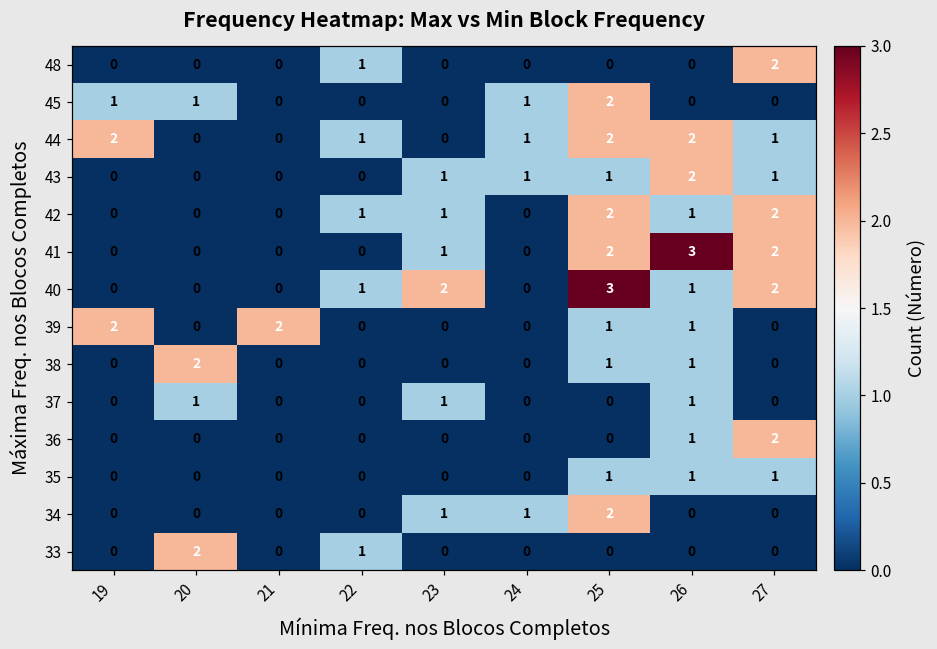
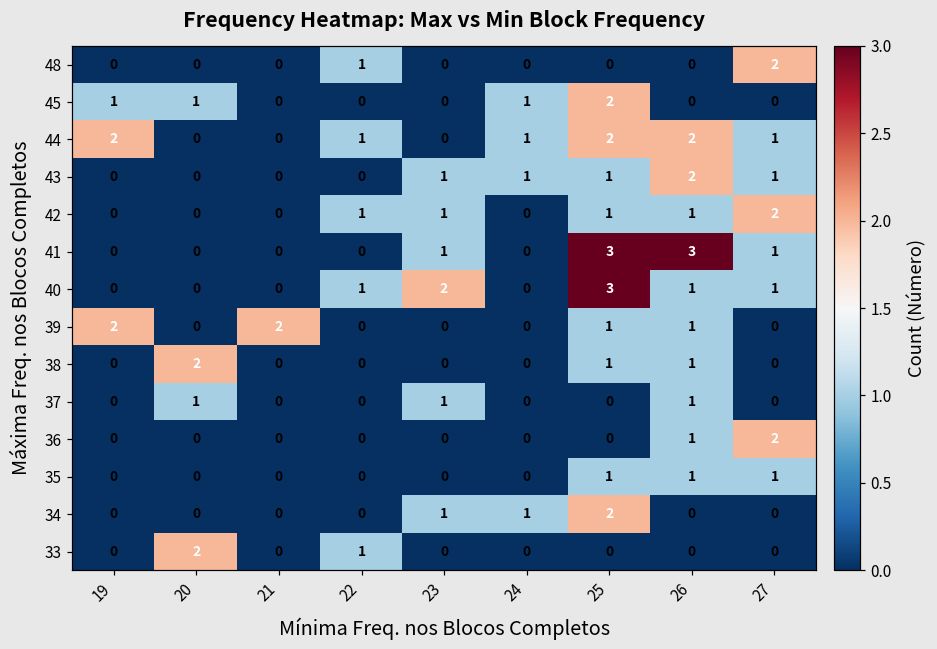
  {
    "48": {
      "19": 0,
      "20": 0,
      "21": 0,
      "22": 1,
      "23": 0,
      "24": 0,
      "25": 0,
      "26": 0,
      "27": 2
    },
    "45": {
      "19": 1,
      "20": 1,
      "21": 0,
      "22": 0,
      "23": 0,
      "24": 1,
      "25": 2,
      "26": 0,
      "27": 0
    },
    "44": {
      "19": 2,
      "20": 0,
      "21": 0,
      "22": 1,
      "23": 0,
      "24": 1,
      "25": 2,
      "26": 2,
      "27": 1
    },
    "43": {
      "19": 0,
      "20": 0,
      "21": 0,
      "22": 0,
      "23": 1,
      "24": 1,
      "25": 1,
      "26": 2,
      "27": 1
    },
    "42": {
      "19": 0,
      "20": 0,
      "21": 0,
      "22": 1,
      "23": 1,
      "24": 0,
-     "25": 2,
+     "25": 1,
      "26": 1,
      "27": 2
    },
    "41": {
      "19": 0,
      "20": 0,
      "21": 0,
      "22": 0,
      "23": 1,
      "24": 0,
-     "25": 2,
+     "25": 3,
      "26": 3,
-     "27": 2
+     "27": 1
    },
    "40": {
      "19": 0,
      "20": 0,
      "21": 0,
      "22": 1,
      "23": 2,
      "24": 0,
      "25": 3,
      "26": 1,
-     "27": 2
+     "27": 1
    },
    "39": {
      "19": 2,
      "20": 0,
      "21": 2,
      "22": 0,
      "23": 0,
      "24": 0,
      "25": 1,
      "26": 1,
      "27": 0
    },
    "38": {
      "19": 0,
      "20": 2,
      "21": 0,
      "22": 0,
      "23": 0,
      "24": 0,
      "25": 1,
      "26": 1,
      "27": 0
    },
    "37": {
      "19": 0,
      "20": 1,
      "21": 0,
      "22": 0,
      "23": 1,
      "24": 0,
      "25": 0,
      "26": 1,
      "27": 0
    },
    "36": {
      "19": 0,
      "20": 0,
      "21": 0,
      "22": 0,
      "23": 0,
      "24": 0,
      "25": 0,
      "26": 1,
      "27": 2
    },
    "35": {
      "19": 0,
      "20": 0,
      "21": 0,
      "22": 0,
      "23": 0,
      "24": 0,
      "25": 1,
      "26": 1,
      "27": 1
    },
    "34": {
      "19": 0,
      "20": 0,
      "21": 0,
      "22": 0,
      "23": 1,
      "24": 1,
      "25": 2,
      "26": 0,
      "27": 0
    },
    "33": {
      "19": 0,
      "20": 2,
      "21": 0,
      "22": 1,
      "23": 0,
      "24": 0,
      "25": 0,
      "26": 0,
      "27": 0
    }
  }
